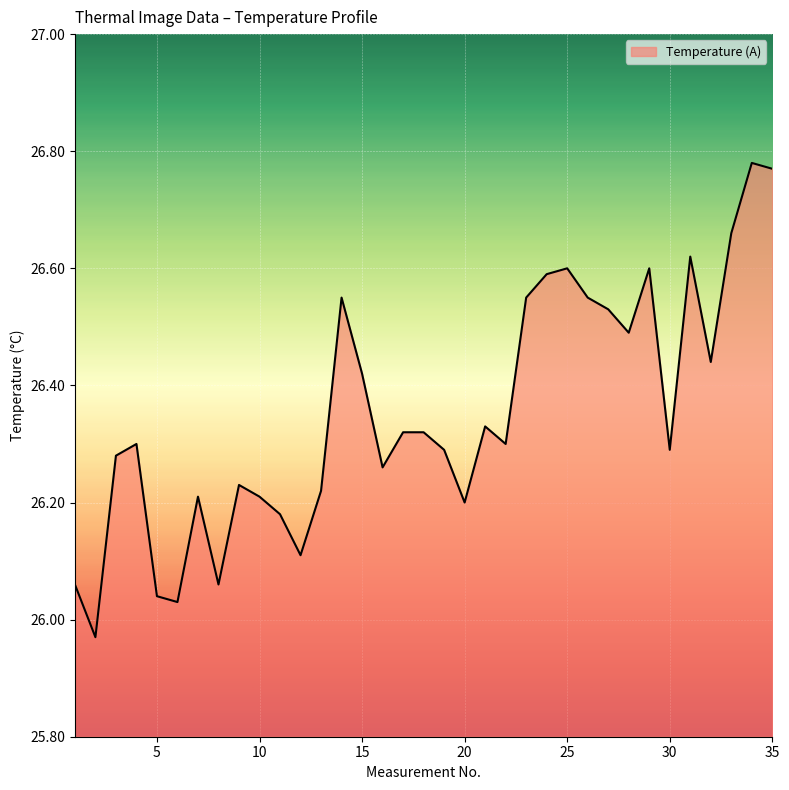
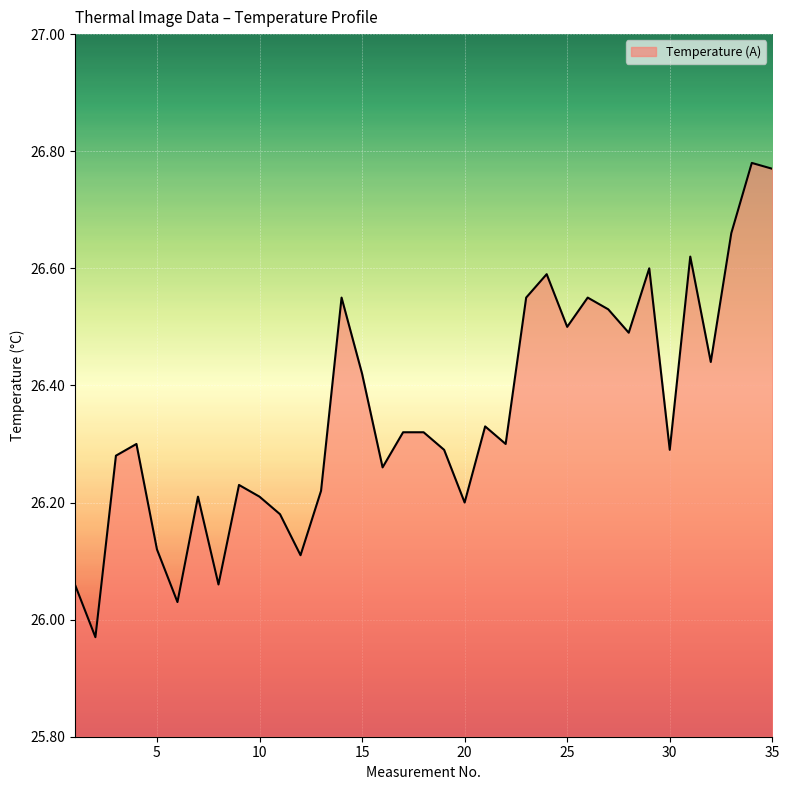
  {
-   "5": 26.04,
+   "5": 26.12,
    "10": 26.21,
    "15": 26.42,
    "20": 26.20,
-   "25": 26.6,
+   "25": 26.5,
    "30": 26.29,
    "35": 26.77
  }
